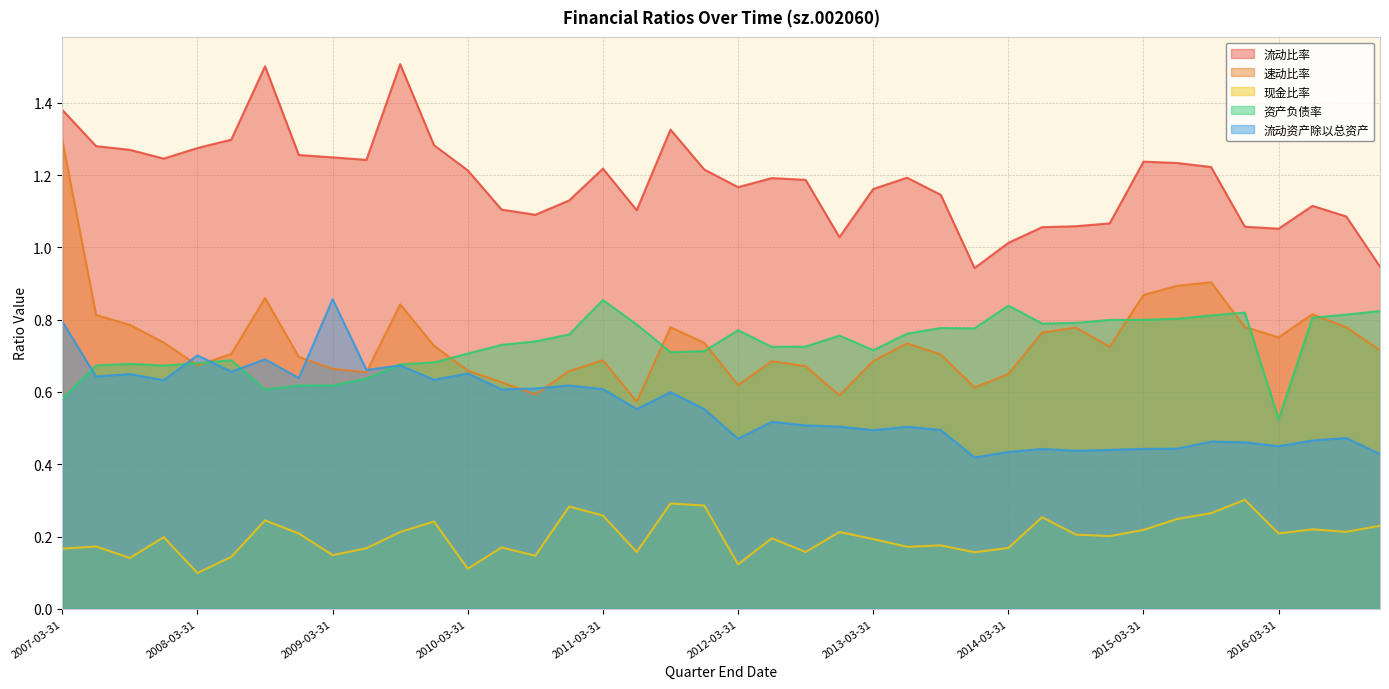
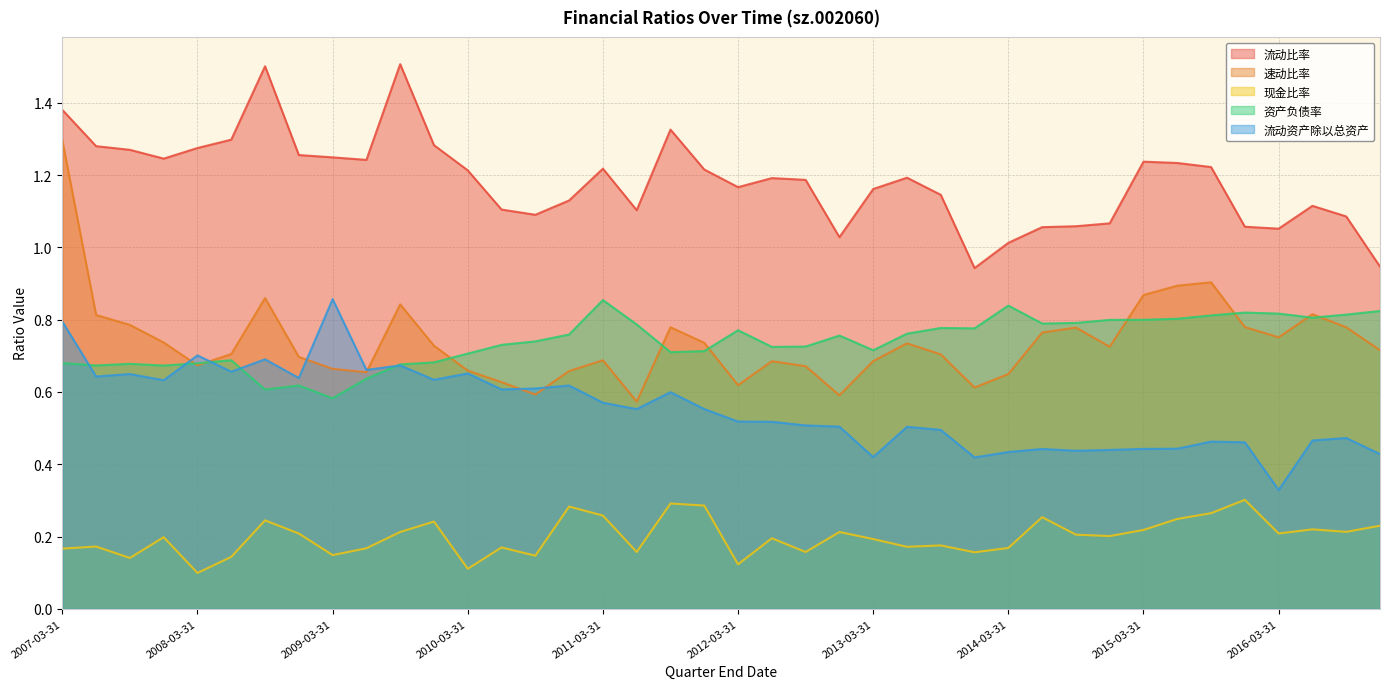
  {
    "资产负债率": {
-     "2007-03-31": 0.58,
-     "2009-03-31": 0.62,
+     "2007-03-31": 0.68,
+     "2009-03-31": 0.58,
      "2010-03-31": 0.71,
      "2011-03-31": 0.85,
      "2012-03-31": 0.77,
      "2013-03-31": 0.72,
      "2014-03-31": 0.84,
      "2015-03-31": 0.80,
-     "2016-03-31": 0.53
+     "2016-03-31": 0.82
    },
    "流动资产除以总资产": {
      "2007-03-31": 0.79,
      "2008-03-31": 0.70,
      "2009-03-31": 0.86,
      "2010-03-31": 0.65,
-     "2011-03-31": 0.61,
-     "2012-03-31": 0.47,
-     "2013-03-31": 0.49,
+     "2011-03-31": 0.57,
+     "2012-03-31": 0.52,
+     "2013-03-31": 0.42,
      "2014-03-31": 0.43,
      "2015-03-31": 0.44,
-     "2016-03-31": 0.45
+     "2016-03-31": 0.33
    }
  }
